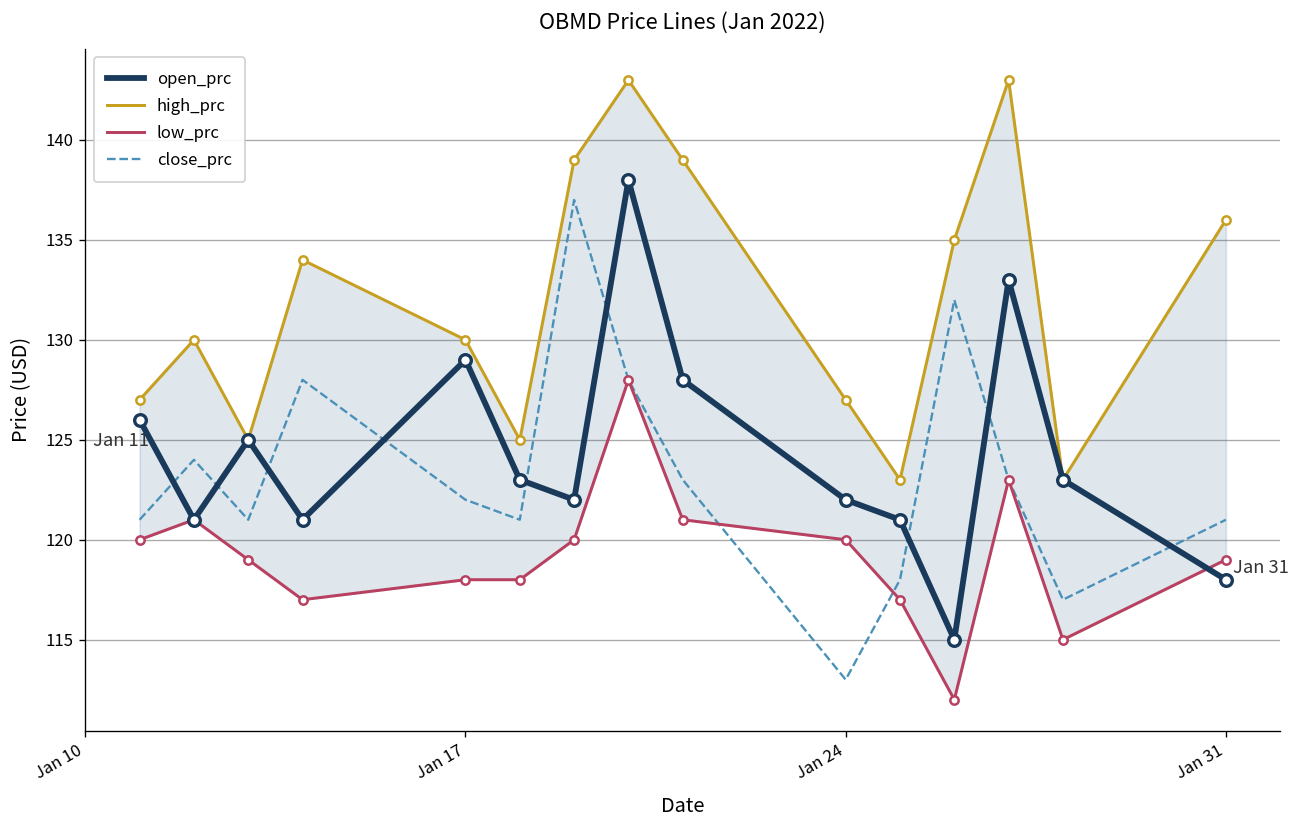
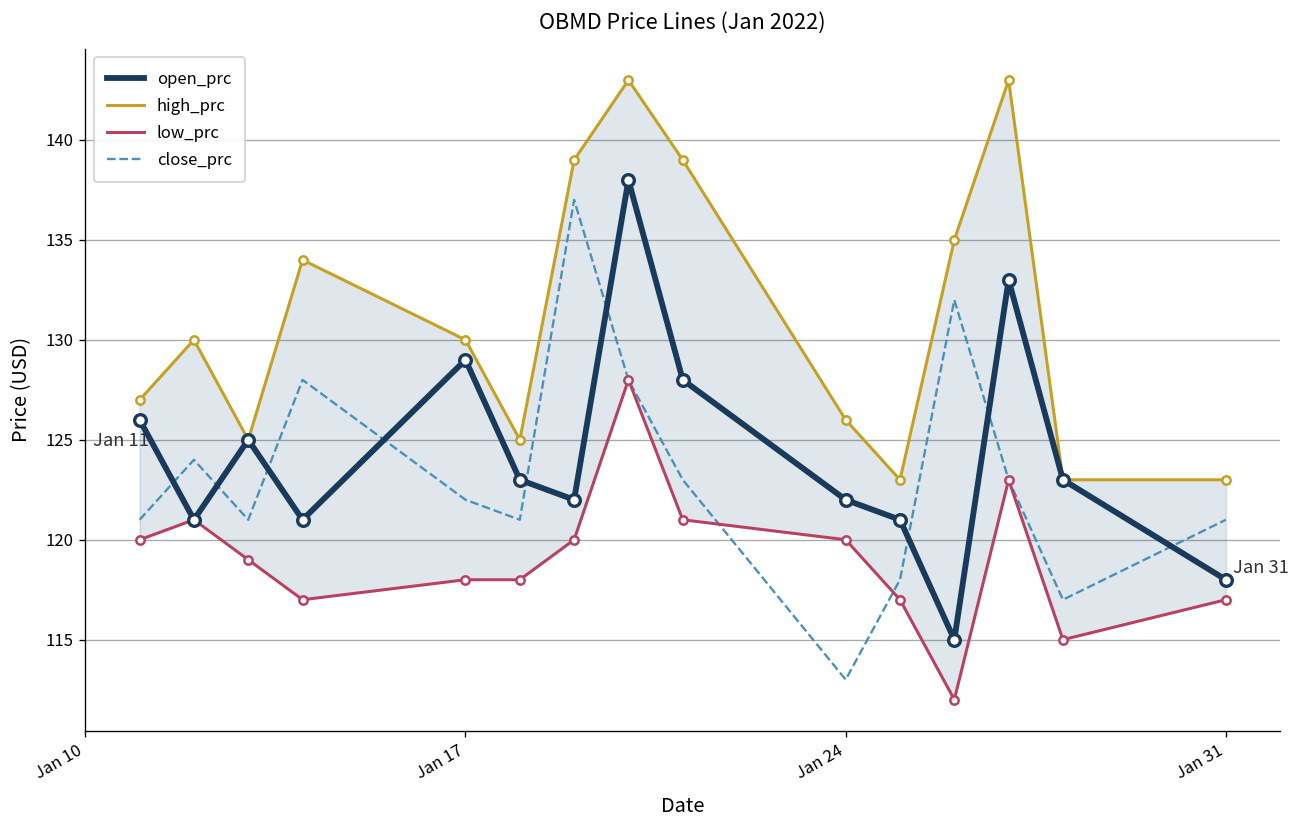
  {
    "open_prc": {
      "Jan 17": 129,
      "Jan 24": 122
    },
    "high_prc": {
      "Jan 17": 130,
-     "Jan 24": 127,
-     "Jan 31": 136
+     "Jan 24": 126,
+     "Jan 31": 123
    },
    "low_prc": {
      "Jan 17": 118,
      "Jan 24": 120,
-     "Jan 31": 119
+     "Jan 31": 117
    },
    "close_prc": {
      "Jan 17": 122,
      "Jan 24": 113,
      "Jan 31": 121
    }
  }
